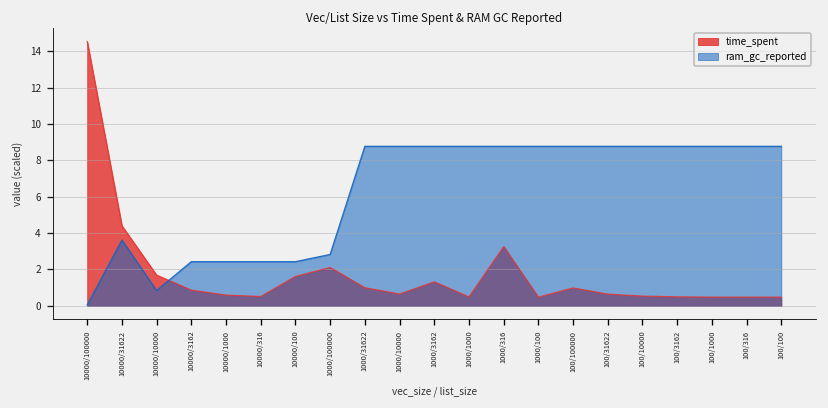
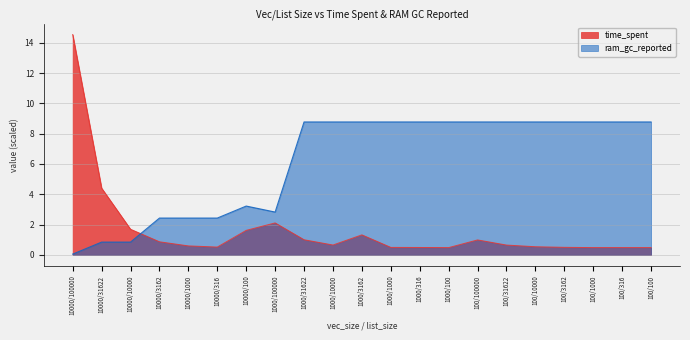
  {
    "time_spent": {
      "10000/100000": 14.5,
      "10000/31622": 4.4,
      "10000/10000": 1.7,
      "10000/3162": 0.9,
      "10000/1000": 0.6,
      "10000/316": 0.5,
      "10000/100": 1.6,
      "1000/100000": 2.1,
      "1000/31622": 1.0,
      "1000/10000": 0.6,
      "1000/3162": 1.3,
      "1000/1000": 0.5,
-     "1000/316": 3.3,
+     "1000/316": 0.5,
      "1000/100": 0.5,
      "100/100000": 1.0,
      "100/31622": 0.6,
      "100/10000": 0.5,
      "100/3162": 0.5,
      "100/1000": 0.5,
      "100/316": 0.5,
      "100/100": 0.5
    },
    "ram_gc_reported": {
      "10000/100000": 0.0,
-     "10000/31622": 3.6,
+     "10000/31622": 0.8,
      "10000/10000": 0.8,
      "10000/3162": 2.4,
      "10000/1000": 2.4,
      "10000/316": 2.4,
-     "10000/100": 2.4,
+     "10000/100": 3.2,
      "1000/100000": 2.8,
      "1000/31622": 8.8,
      "1000/10000": 8.8,
      "1000/3162": 8.8,
      "1000/1000": 8.8,
      "1000/316": 8.8,
      "1000/100": 8.8,
      "100/100000": 8.8,
      "100/31622": 8.8,
      "100/10000": 8.8,
      "100/3162": 8.8,
      "100/1000": 8.8,
      "100/316": 8.8,
      "100/100": 8.8
    }
  }
